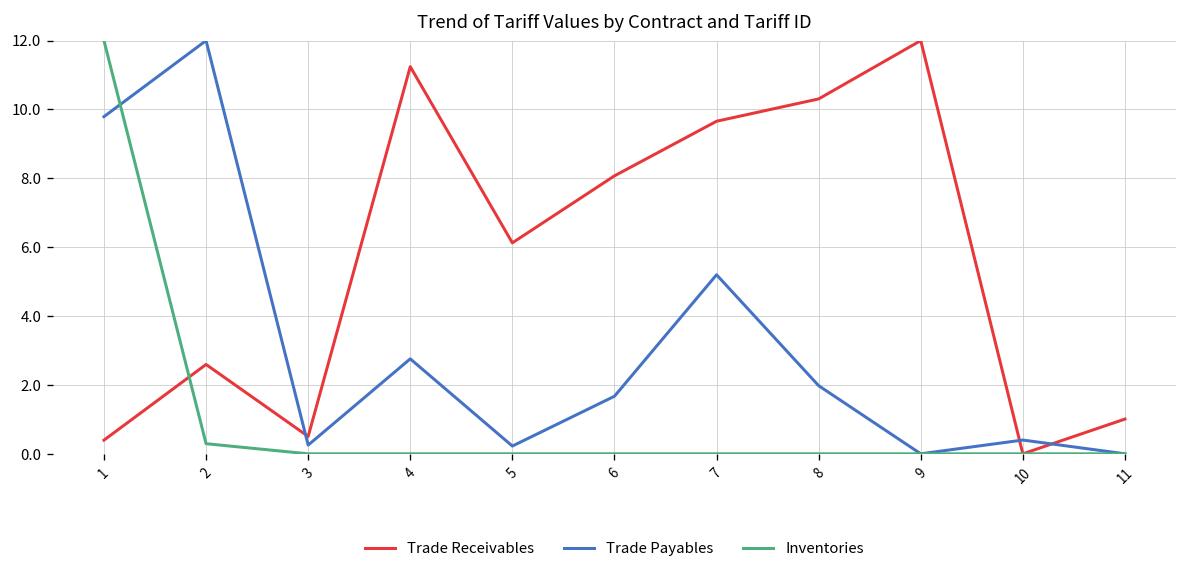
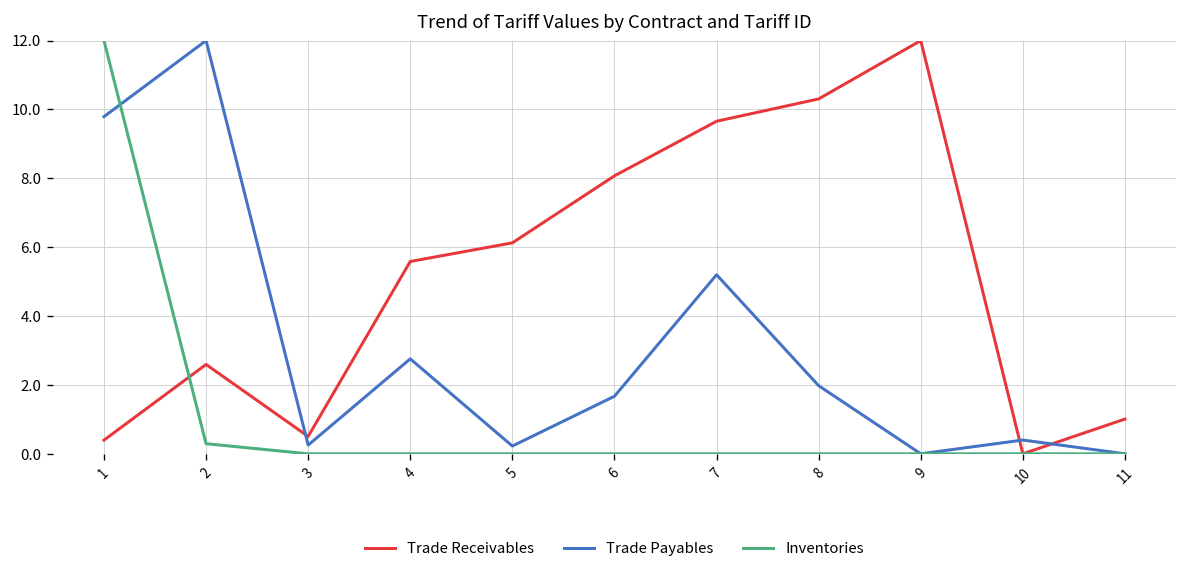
  {
    "Trade Receivables": {
      "1": 0.4,
      "2": 2.6,
      "3": 0.5,
-     "4": 11.2,
+     "4": 5.6,
      "5": 6.1,
      "6": 8.1,
      "7": 9.7,
      "8": 10.3,
      "9": 12.0,
      "11": 1.0
    },
    "Trade Payables": {
      "1": 9.8,
      "2": 12.0,
      "3": 0.3,
      "4": 2.8,
      "5": 0.2,
      "6": 1.7,
      "7": 5.2,
      "8": 2.0,
      "10": 0.4
    },
    "Inventories": {
      "1": 12.0,
      "2": 0.3,
      "3": 0.0,
      "4": 0.0,
      "5": 0.0,
      "6": 0.0,
      "7": 0.0,
      "8": 0.0
    }
  }
